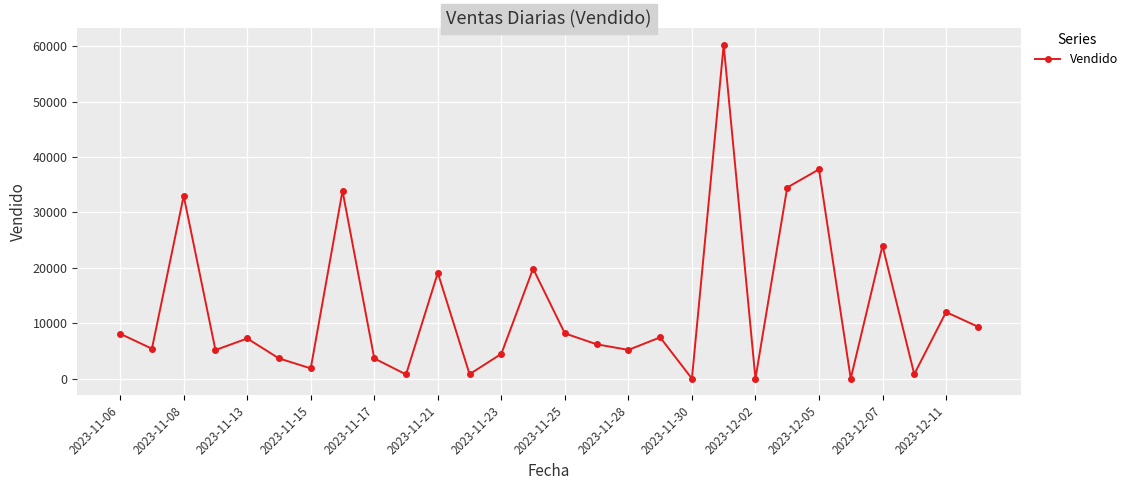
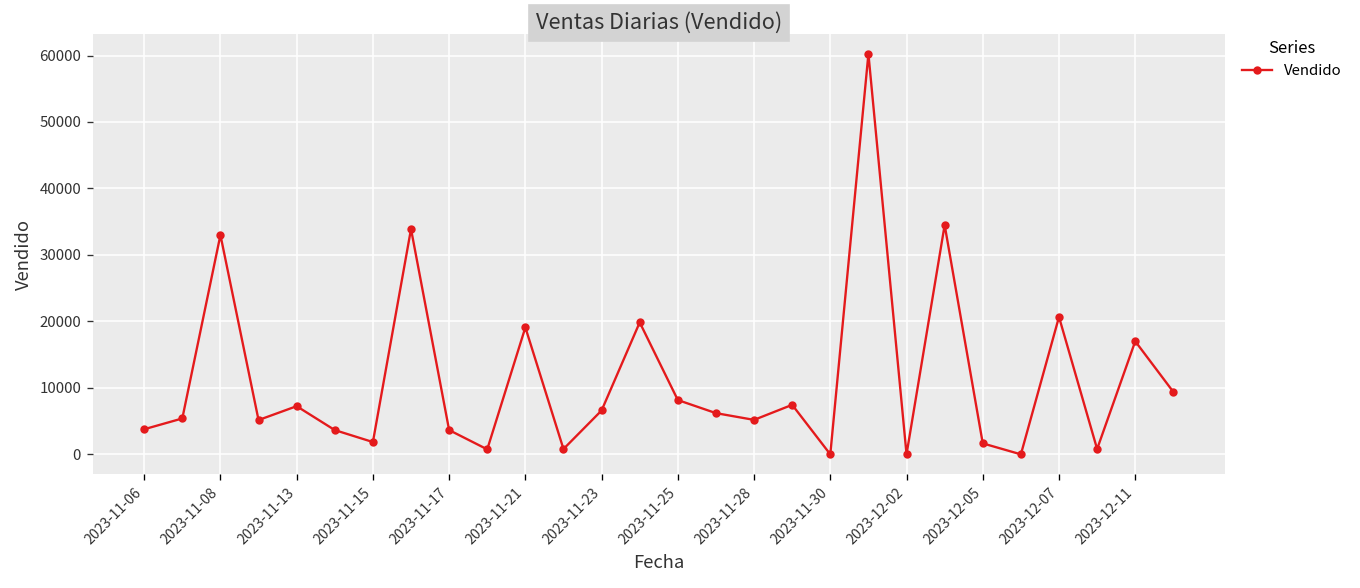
  {
-   "2023-11-06": 8000,
+   "2023-11-06": 4000,
    "2023-11-08": 33000,
    "2023-11-13": 7000,
    "2023-11-15": 2000,
    "2023-11-17": 4000,
    "2023-11-21": 19000,
-   "2023-11-23": 4000,
+   "2023-11-23": 7000,
    "2023-11-25": 8000,
    "2023-11-28": 5000,
    "2023-11-30": 0,
    "2023-12-02": 0,
-   "2023-12-05": 38000,
-   "2023-12-07": 24000,
-   "2023-12-11": 12000
+   "2023-12-05": 2000,
+   "2023-12-07": 21000,
+   "2023-12-11": 17000
  }
